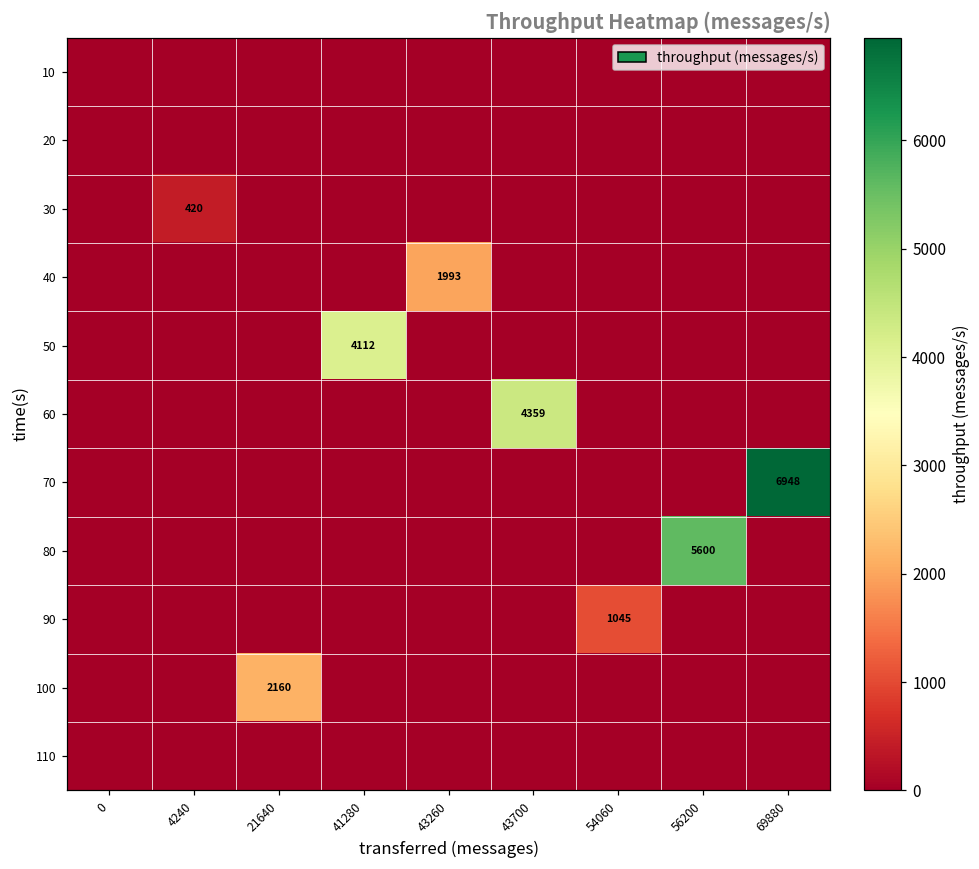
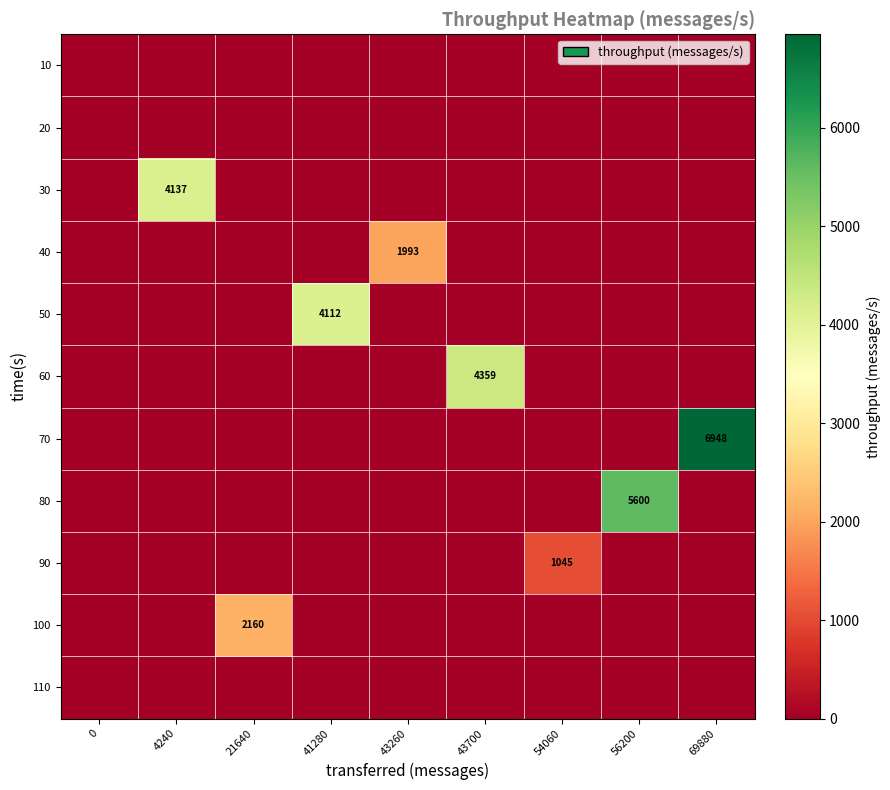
  {
    "30": {
-     "4240": 420
+     "4240": 4137
    },
    "40": {
      "43260": 1993
    },
    "50": {
      "41280": 4112
    },
    "60": {
      "43700": 4359
    },
    "70": {
      "69880": 6948
    },
    "80": {
      "56200": 5600
    },
    "90": {
      "54060": 1045
    },
    "100": {
      "21640": 2160
    }
  }
